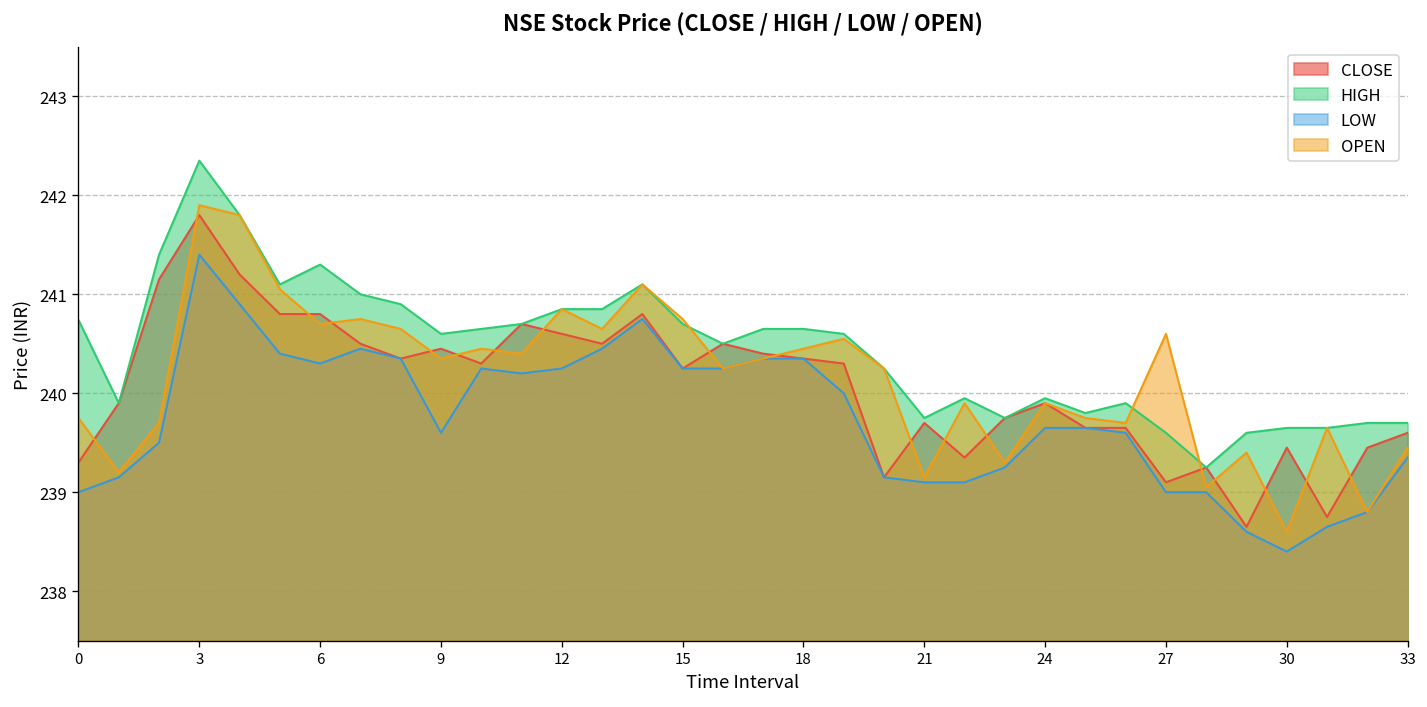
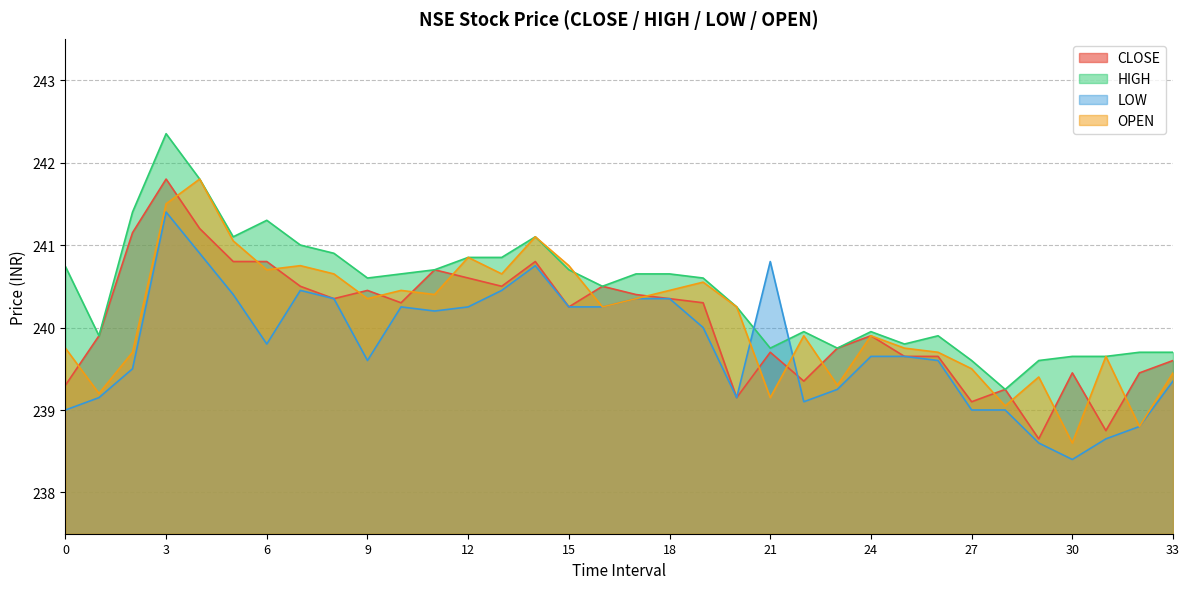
  {
    "CLOSE": {
      "0": 239.3,
      "3": 241.8,
      "6": 240.8,
      "9": 240.5,
      "12": 240.6,
      "21": 239.7,
      "27": 239.1,
      "30": 239.5,
      "33": 239.6
    },
    "HIGH": {
      "0": 240.7,
      "3": 242.4,
      "6": 241.3,
      "9": 240.6,
      "15": 240.7,
      "18": 240.7,
      "21": 239.8,
      "24": 240.0,
      "27": 239.6,
      "30": 239.7,
      "33": 239.7
    },
    "LOW": {
      "0": 239.0,
      "3": 241.4,
-     "6": 240.3,
+     "6": 239.8,
      "9": 239.6,
      "12": 240.3,
-     "21": 239.1,
+     "21": 240.8,
      "24": 239.7,
      "27": 239.0,
      "30": 238.4,
      "33": 239.4
    },
    "OPEN": {
      "0": 239.8,
-     "3": 241.9,
+     "3": 241.5,
      "6": 240.7,
      "9": 240.4,
      "15": 240.8,
      "18": 240.5,
      "21": 239.2,
-     "27": 240.6,
+     "27": 239.5,
      "30": 238.6,
      "33": 239.5
    }
  }
